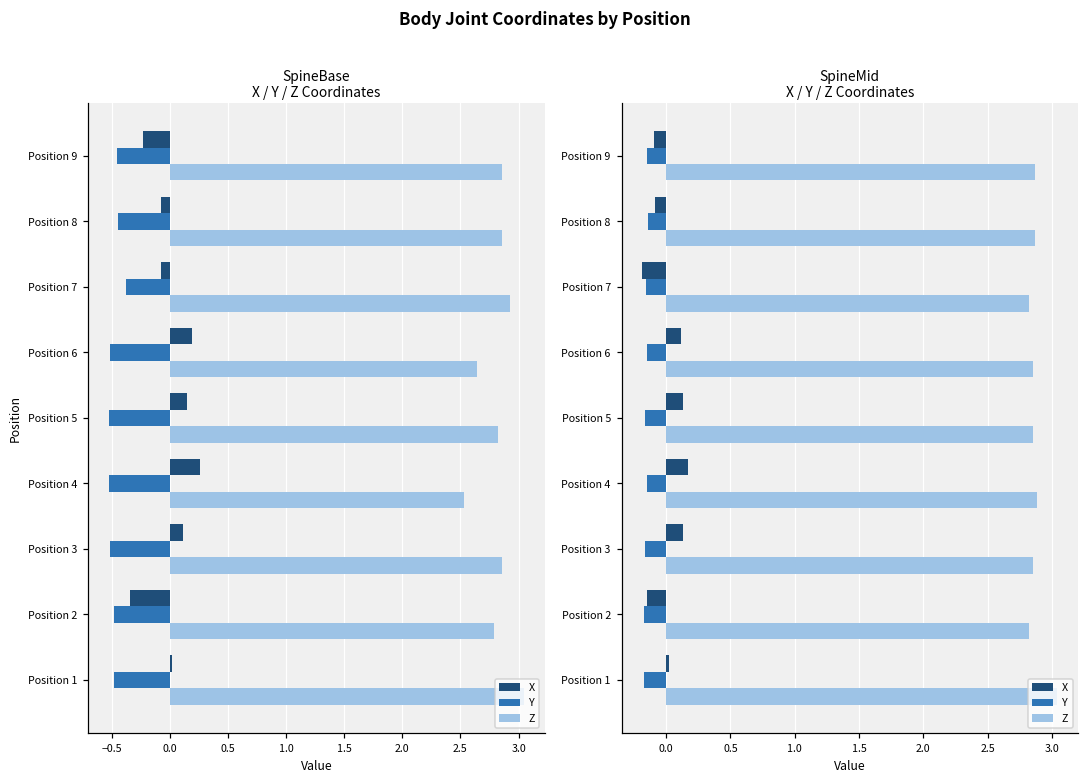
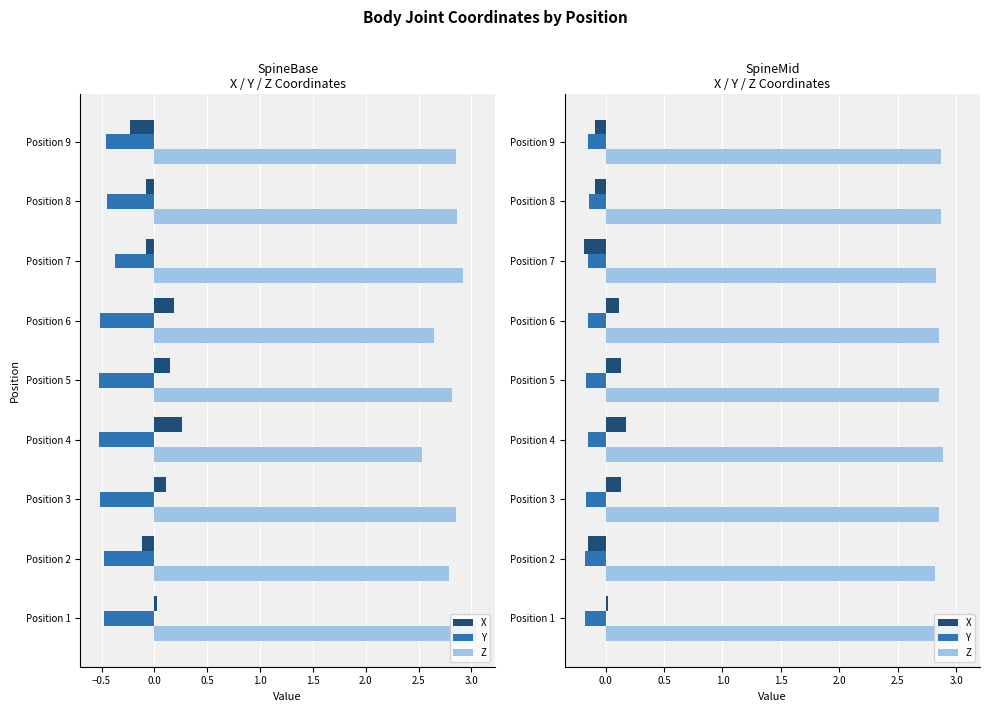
  {
    "SpineBase X / Y / Z Coordinates": {
      "X": {
        "Position 9": -0.23,
        "Position 8": -0.08,
        "Position 7": -0.08,
        "Position 6": 0.19,
        "Position 5": 0.15,
        "Position 4": 0.26,
        "Position 3": 0.11,
-       "Position 2": -0.34
+       "Position 2": -0.12
      },
      "Y": {
        "Position 9": -0.46,
        "Position 8": -0.45,
        "Position 7": -0.37,
        "Position 6": -0.51,
        "Position 5": -0.52,
        "Position 4": -0.52,
        "Position 3": -0.51,
        "Position 2": -0.48,
        "Position 1": -0.48
      },
      "Z": {
        "Position 9": 2.86,
        "Position 8": 2.86,
        "Position 7": 2.92,
        "Position 6": 2.65,
        "Position 5": 2.82,
        "Position 4": 2.53,
        "Position 3": 2.85,
        "Position 2": 2.79
      }
    },
    "SpineMid X / Y / Z Coordinates": {
      "X": {
        "Position 9": -0.09,
        "Position 8": -0.09,
        "Position 7": -0.19,
        "Position 6": 0.11,
        "Position 5": 0.13,
        "Position 4": 0.17,
        "Position 3": 0.13,
        "Position 2": -0.15
      },
      "Y": {
        "Position 9": -0.15,
        "Position 8": -0.14,
        "Position 7": -0.15,
        "Position 6": -0.15,
        "Position 5": -0.16,
        "Position 4": -0.15,
        "Position 3": -0.16,
        "Position 2": -0.17,
        "Position 1": -0.17
      },
      "Z": {
        "Position 9": 2.87,
        "Position 8": 2.86,
        "Position 7": 2.82,
        "Position 6": 2.85,
        "Position 5": 2.85,
        "Position 4": 2.88,
        "Position 3": 2.85,
        "Position 2": 2.82
      }
    }
  }
